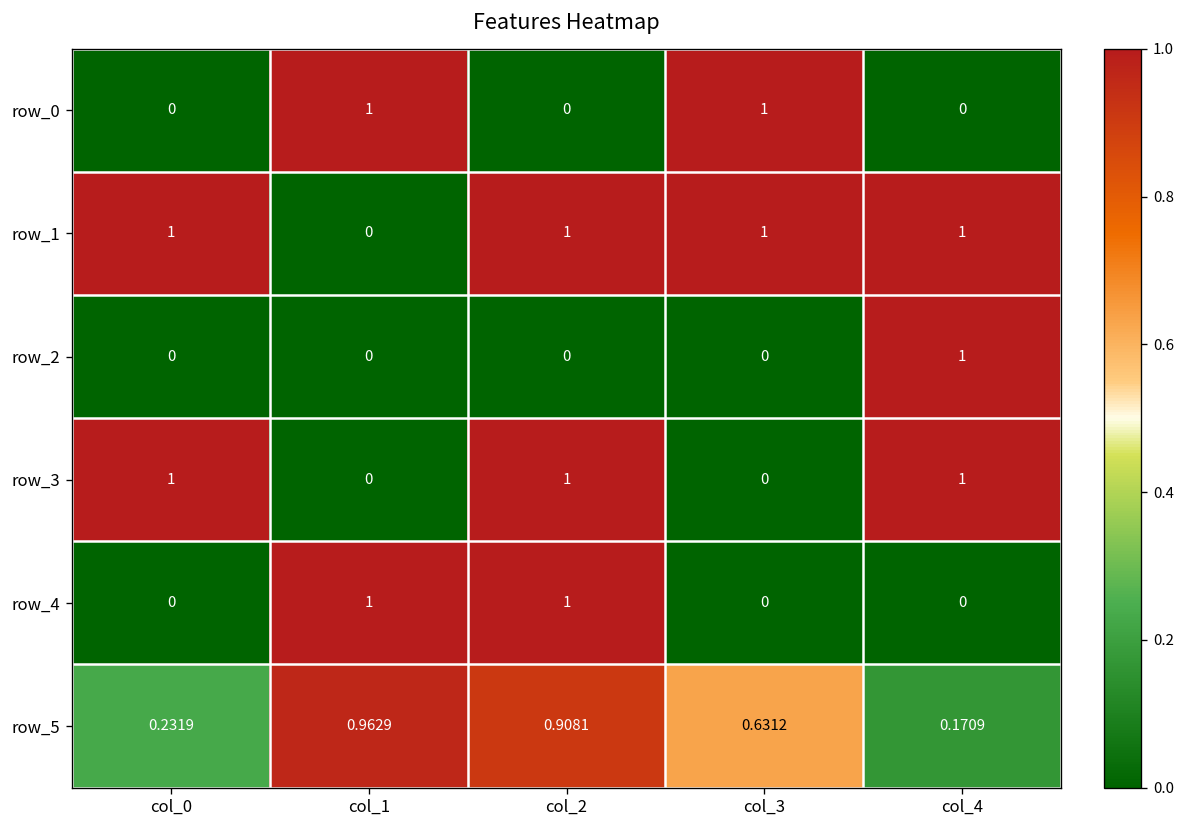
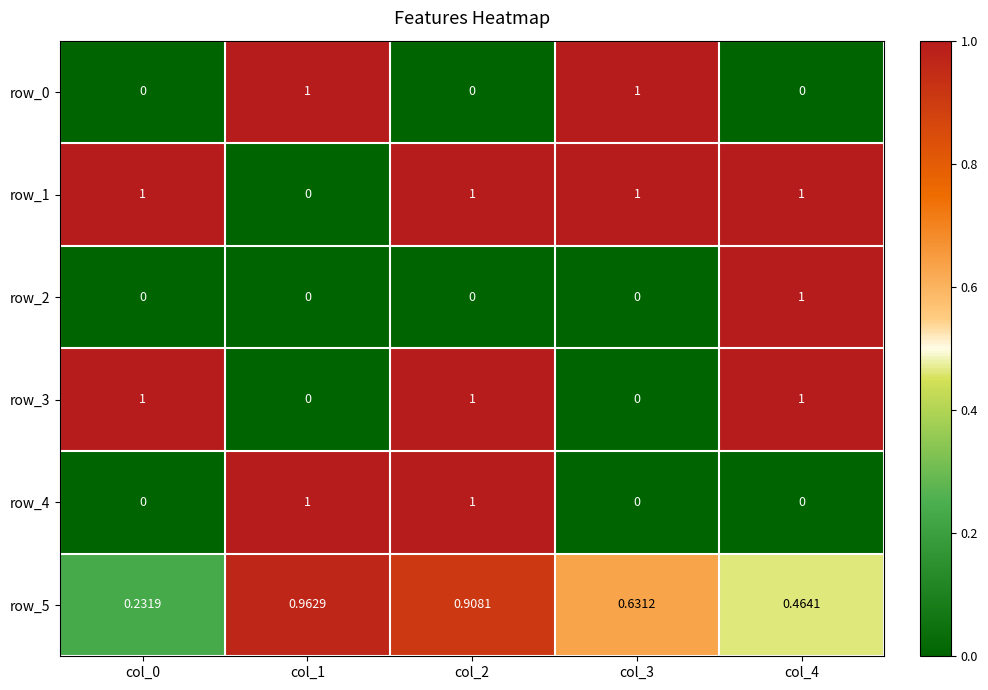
  {
    "row_0": {
      "col_0": 0,
      "col_1": 1,
      "col_2": 0,
      "col_3": 1,
      "col_4": 0
    },
    "row_1": {
      "col_0": 1,
      "col_1": 0,
      "col_2": 1,
      "col_3": 1,
      "col_4": 1
    },
    "row_2": {
      "col_0": 0,
      "col_1": 0,
      "col_2": 0,
      "col_3": 0,
      "col_4": 1
    },
    "row_3": {
      "col_0": 1,
      "col_1": 0,
      "col_2": 1,
      "col_3": 0,
      "col_4": 1
    },
    "row_4": {
      "col_0": 0,
      "col_1": 1,
      "col_2": 1,
      "col_3": 0,
      "col_4": 0
    },
    "row_5": {
      "col_0": 0.2319,
      "col_1": 0.9629,
      "col_2": 0.9081,
      "col_3": 0.6312,
-     "col_4": 0.1709
+     "col_4": 0.4641
    }
  }
